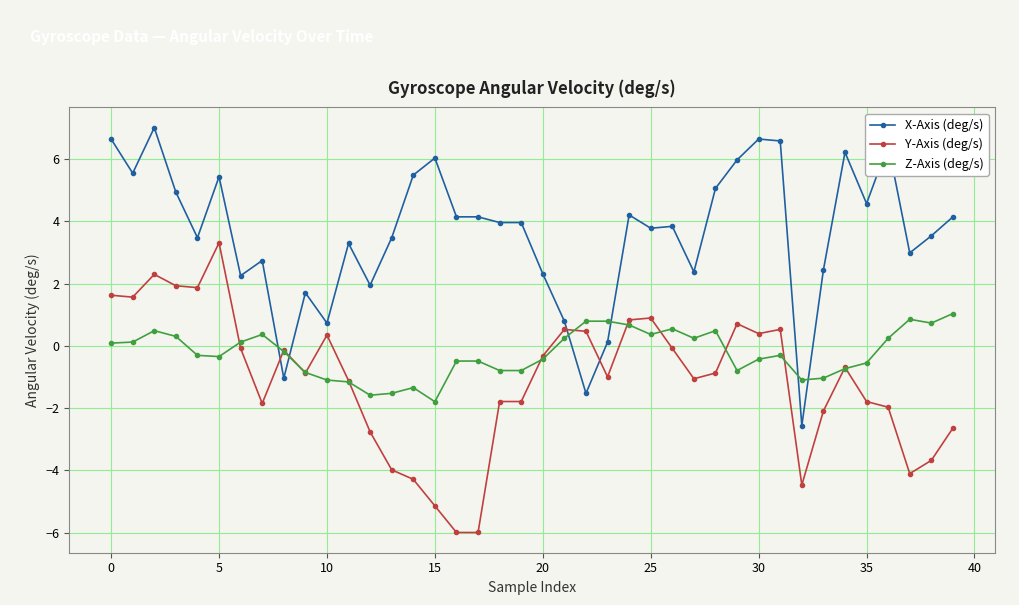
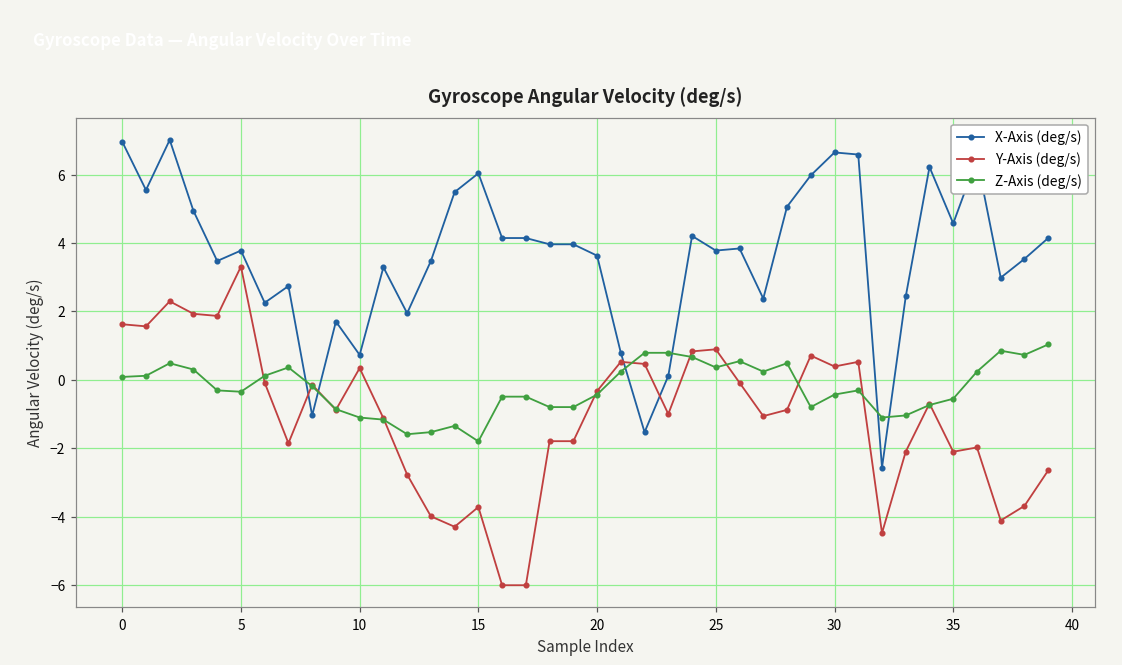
  {
    "X-Axis (deg/s)": {
-     "0": 6.6,
-     "5": 5.4,
+     "0": 7.0,
+     "5": 3.8,
      "10": 0.7,
      "15": 6.0,
-     "20": 2.3,
+     "20": 3.6,
      "25": 3.8,
      "30": 6.6,
      "35": 4.6
    },
    "Y-Axis (deg/s)": {
      "0": 1.6,
      "5": 3.3,
      "10": 0.3,
-     "15": -5.1,
+     "15": -3.7,
      "20": -0.3,
      "25": 0.9,
      "30": 0.4,
-     "35": -1.8
+     "35": -2.1
    },
    "Z-Axis (deg/s)": {
      "0": 0.1,
      "5": -0.3,
      "10": -1.1,
      "15": -1.8,
      "20": -0.4,
      "25": 0.4,
      "30": -0.4,
      "35": -0.5
    }
  }
